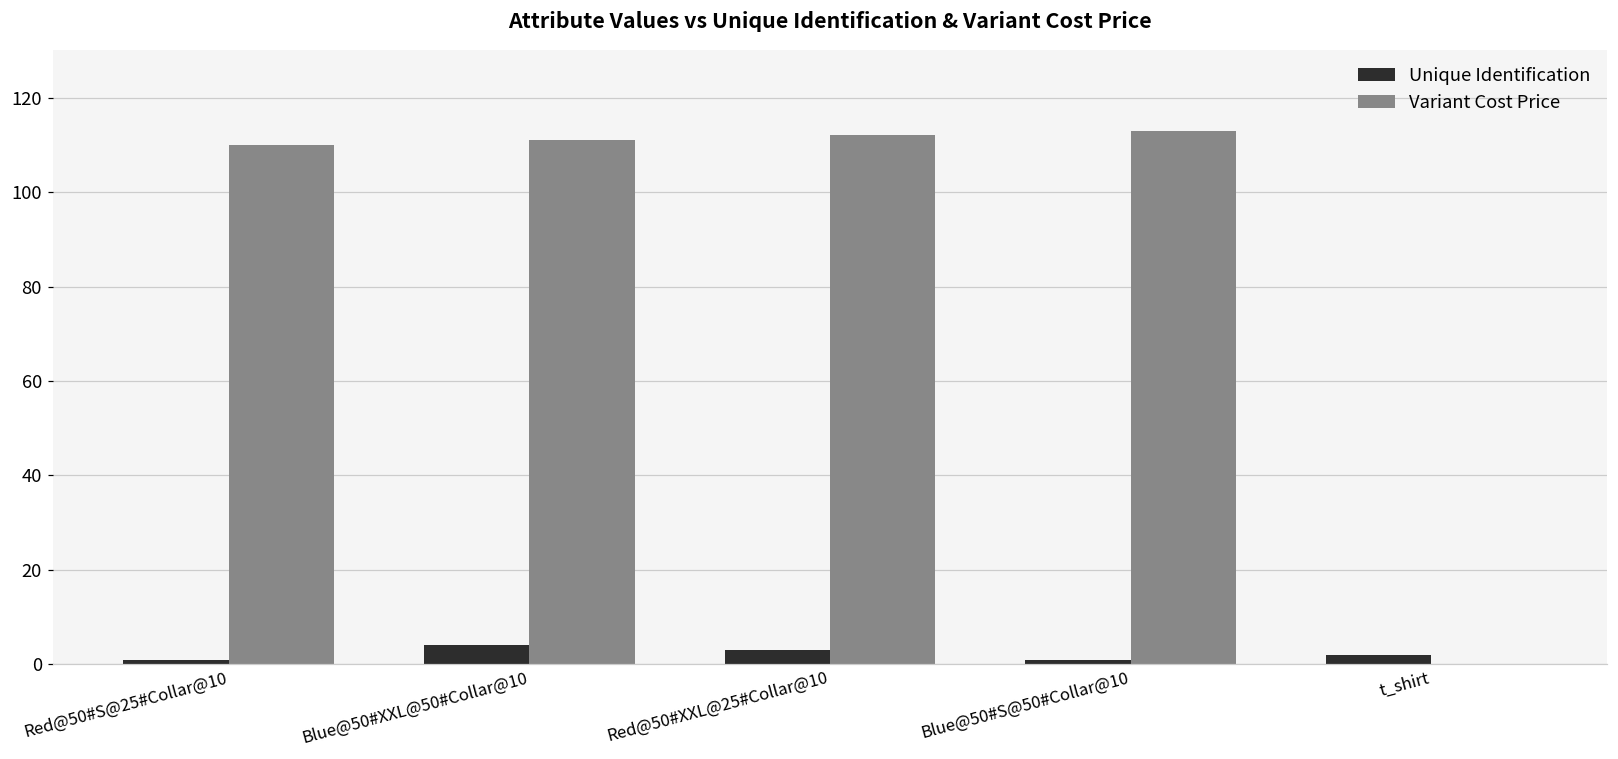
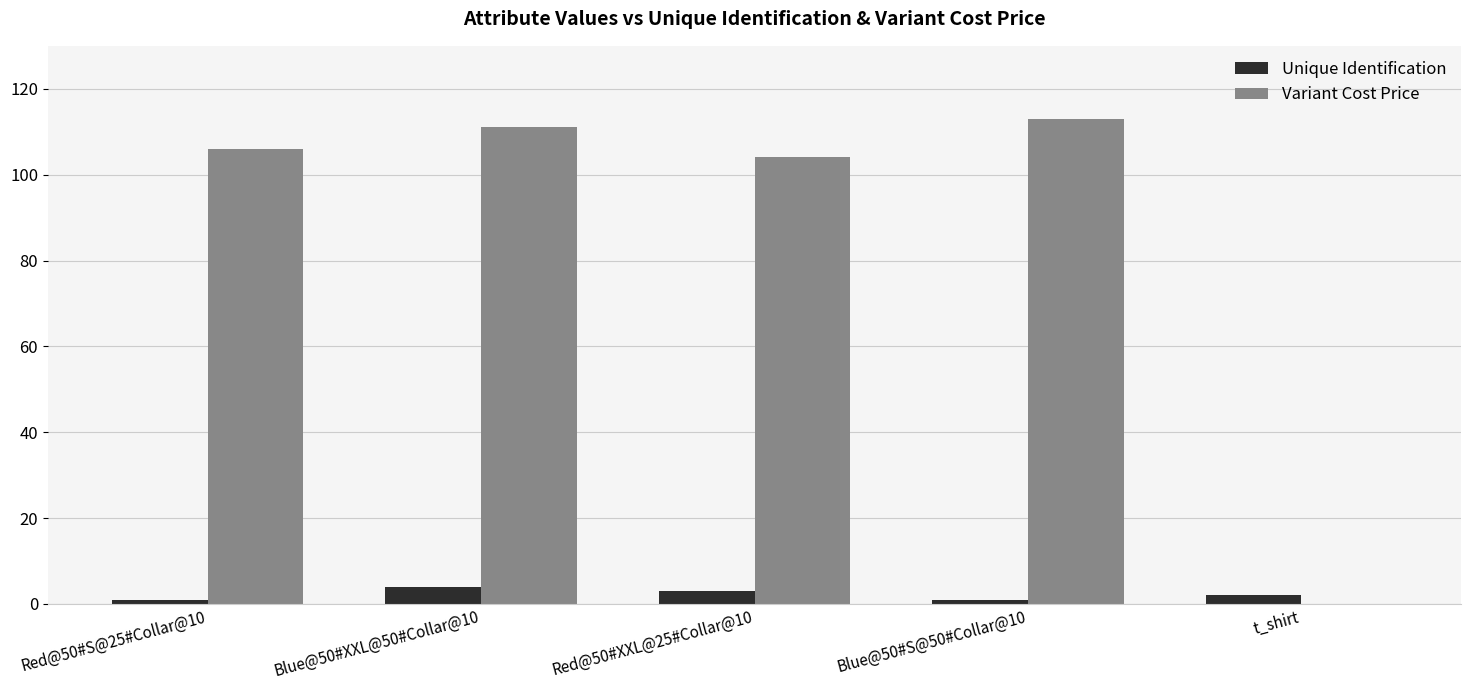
  {
    "Unique Identification": {
      "Red@50#S@25#Collar@10": 1,
      "Blue@50#XXL@50#Collar@10": 4,
      "Red@50#XXL@25#Collar@10": 3,
      "Blue@50#S@50#Collar@10": 1,
      "t_shirt": 2
    },
    "Variant Cost Price": {
-     "Red@50#S@25#Collar@10": 110,
+     "Red@50#S@25#Collar@10": 106,
      "Blue@50#XXL@50#Collar@10": 111,
-     "Red@50#XXL@25#Collar@10": 112,
+     "Red@50#XXL@25#Collar@10": 104,
      "Blue@50#S@50#Collar@10": 113,
      "t_shirt": 0
    }
  }
